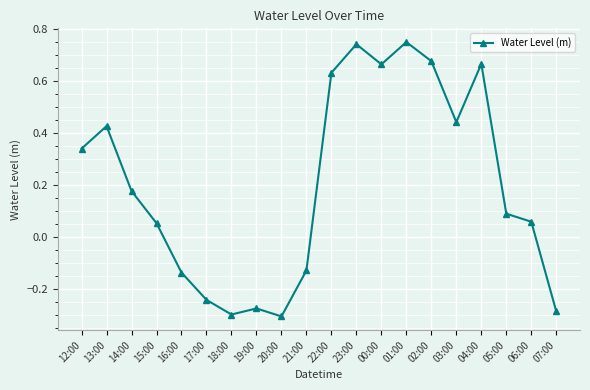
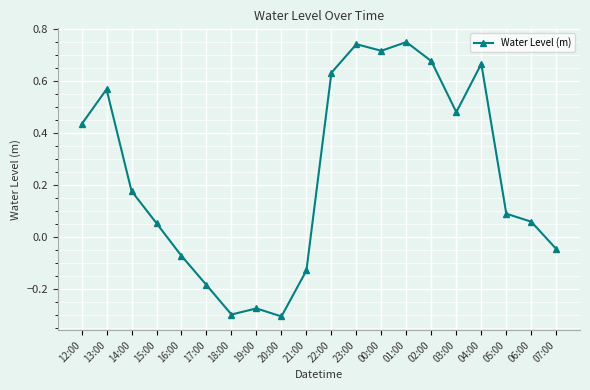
  {
-   "12:00": 0.34,
-   "13:00": 0.43,
+   "12:00": 0.43,
+   "13:00": 0.57,
    "14:00": 0.18,
    "15:00": 0.05,
-   "16:00": -0.14,
-   "17:00": -0.24,
+   "16:00": -0.07,
+   "17:00": -0.18,
    "18:00": -0.30,
    "19:00": -0.27,
    "20:00": -0.31,
    "21:00": -0.13,
    "22:00": 0.63,
    "23:00": 0.74,
-   "00:00": 0.66,
+   "00:00": 0.72,
    "01:00": 0.75,
    "02:00": 0.68,
-   "03:00": 0.44,
+   "03:00": 0.48,
    "04:00": 0.67,
    "05:00": 0.09,
    "06:00": 0.06,
-   "07:00": -0.29
+   "07:00": -0.05
  }
